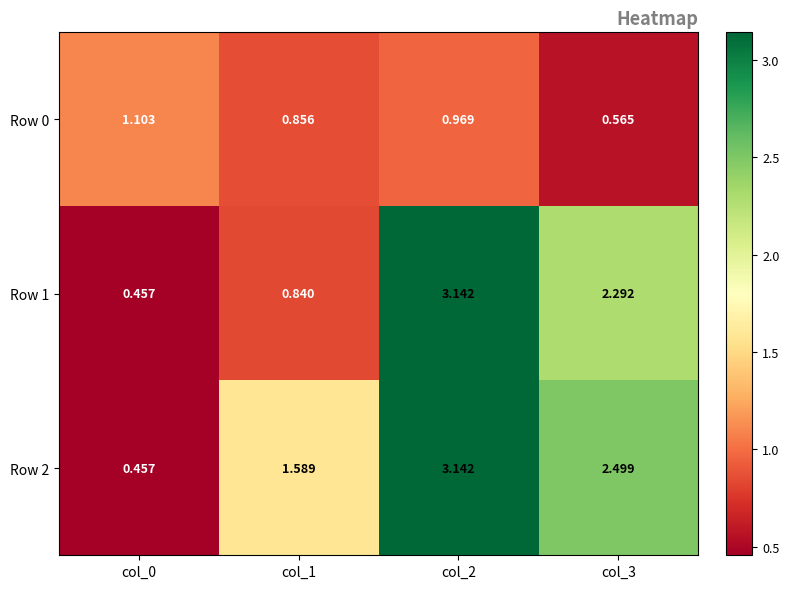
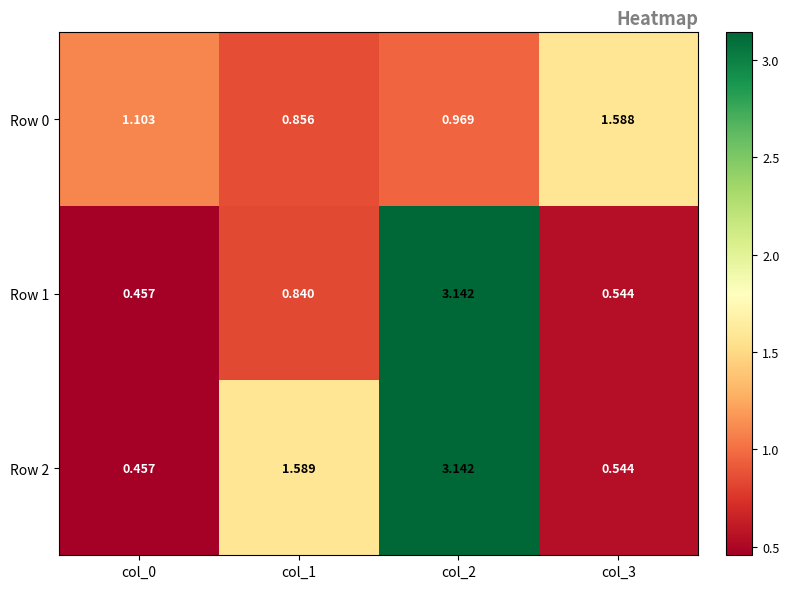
  {
    "Row 0": {
      "col_0": 1.103,
      "col_1": 0.856,
      "col_2": 0.969,
-     "col_3": 0.565
+     "col_3": 1.588
    },
    "Row 1": {
      "col_0": 0.457,
      "col_1": 0.840,
      "col_2": 3.142,
-     "col_3": 2.292
+     "col_3": 0.544
    },
    "Row 2": {
      "col_0": 0.457,
      "col_1": 1.589,
      "col_2": 3.142,
-     "col_3": 2.499
+     "col_3": 0.544
    }
  }
